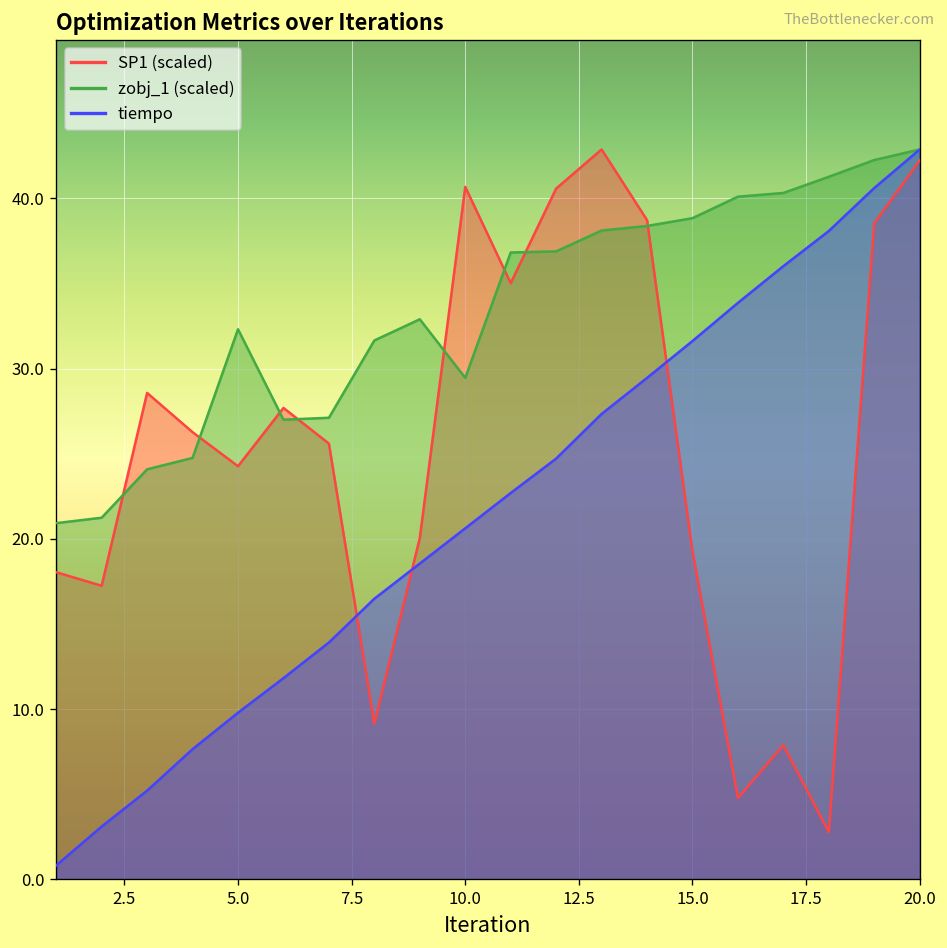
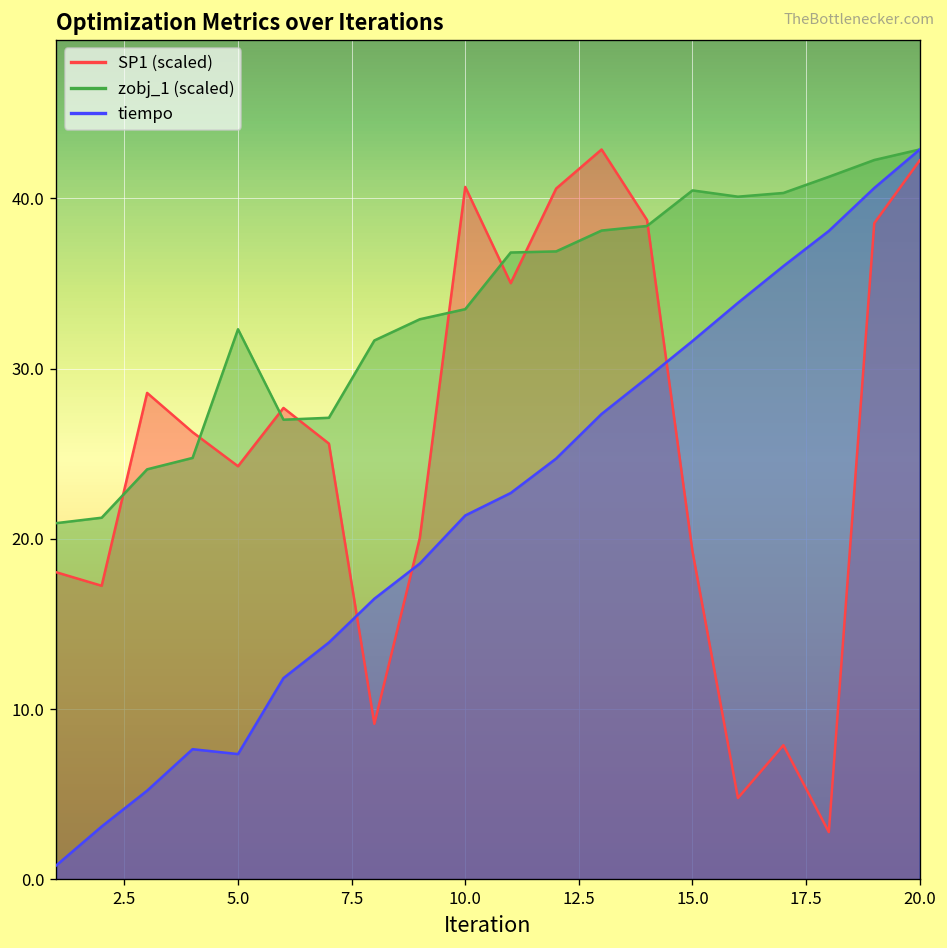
  {
    "SP1 (scaled)": {
      "5.0": 24.3,
      "10.0": 40.7,
      "15.0": 19.3,
      "20.0": 42.2
    },
    "zobj_1 (scaled)": {
      "5.0": 32.3,
-     "10.0": 29.5,
-     "15.0": 38.8
+     "10.0": 33.5,
+     "15.0": 40.5
    },
    "tiempo": {
-     "5.0": 9.8,
-     "10.0": 20.6,
+     "5.0": 7.4,
+     "10.0": 21.4,
      "15.0": 31.6
    }
  }
